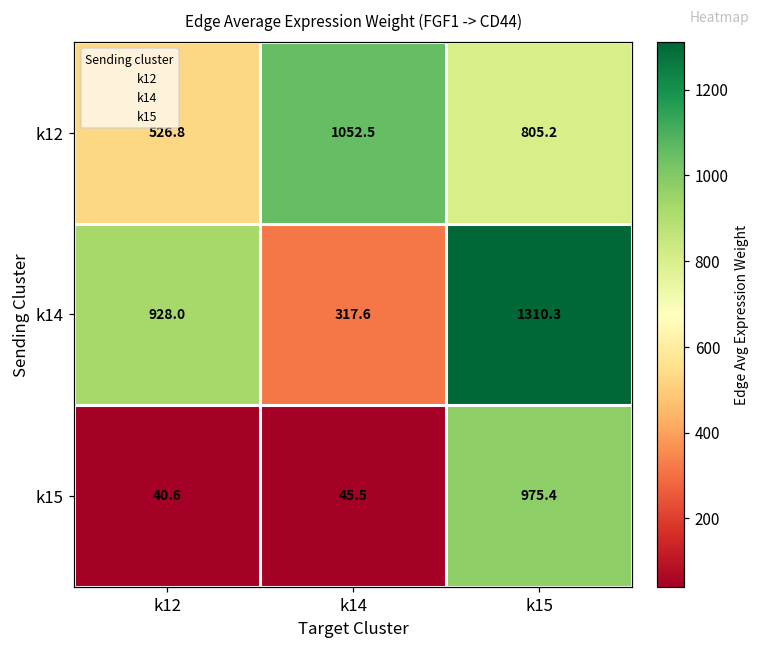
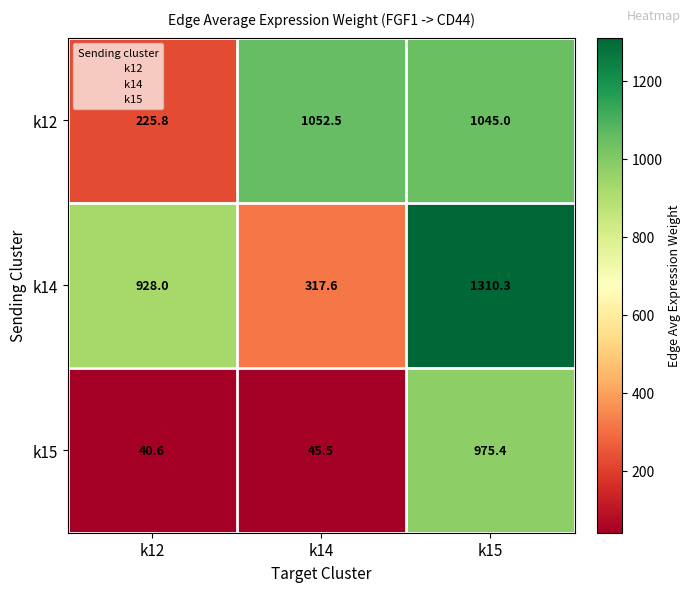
  {
    "k12": {
-     "k12": 526.8,
+     "k12": 225.8,
      "k14": 1052.5,
-     "k15": 805.2
+     "k15": 1045.0
    },
    "k14": {
      "k12": 928.0,
      "k14": 317.6,
      "k15": 1310.3
    },
    "k15": {
      "k12": 40.6,
      "k14": 45.5,
      "k15": 975.4
    }
  }
